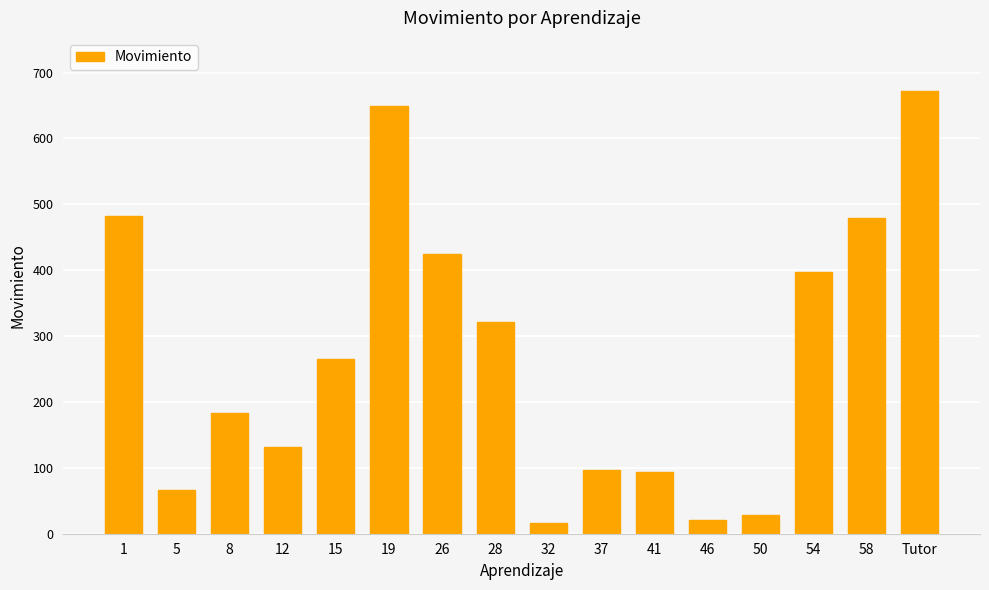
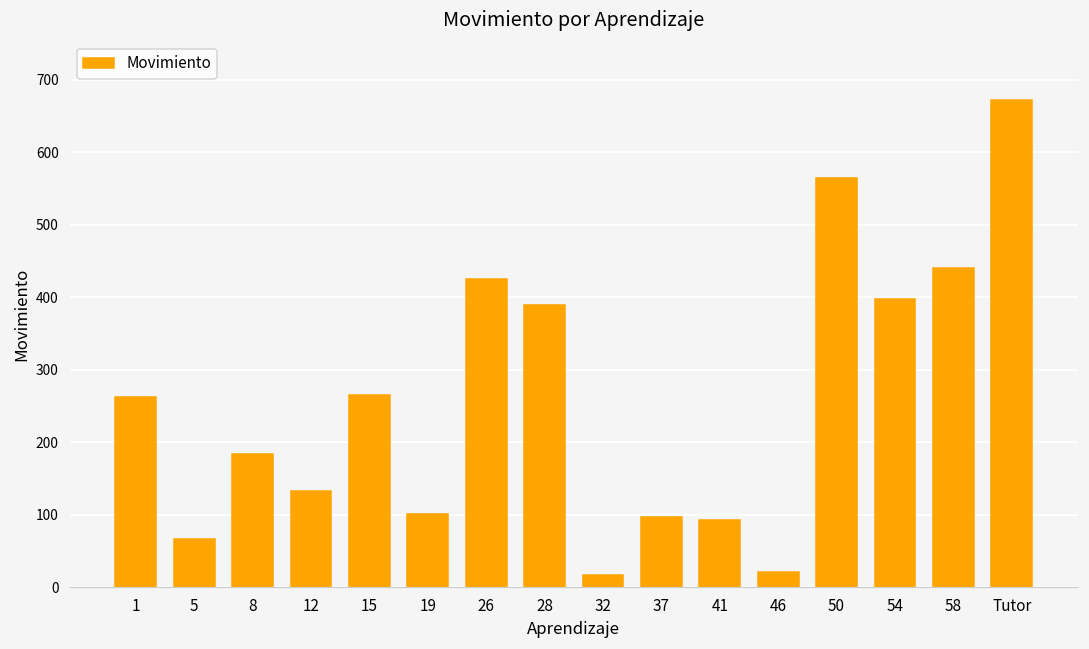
  {
-   "1": 480,
+   "1": 260,
    "5": 70,
    "8": 180,
    "12": 130,
    "15": 270,
-   "19": 650,
+   "19": 100,
    "26": 430,
-   "28": 320,
+   "28": 390,
    "32": 20,
    "37": 100,
    "41": 90,
    "46": 20,
-   "50": 30,
+   "50": 560,
    "54": 400,
-   "58": 480,
+   "58": 440,
    "Tutor": 670
  }
